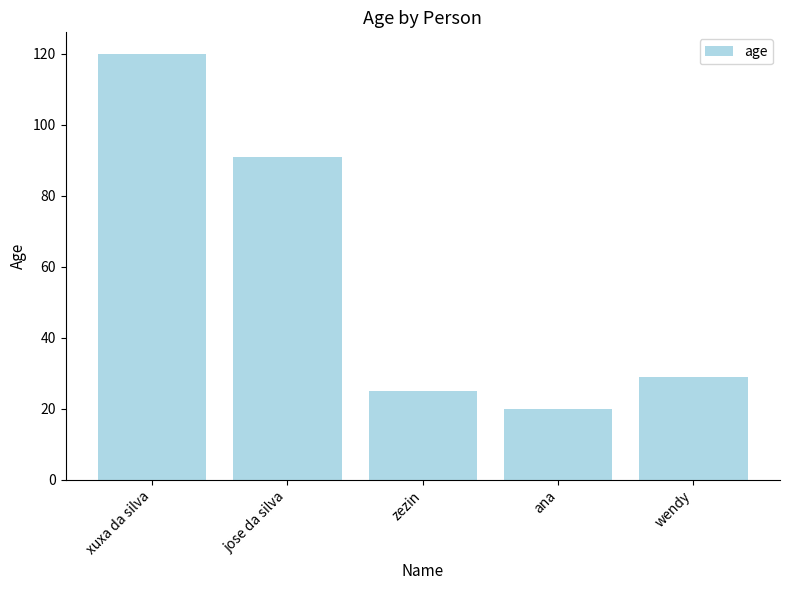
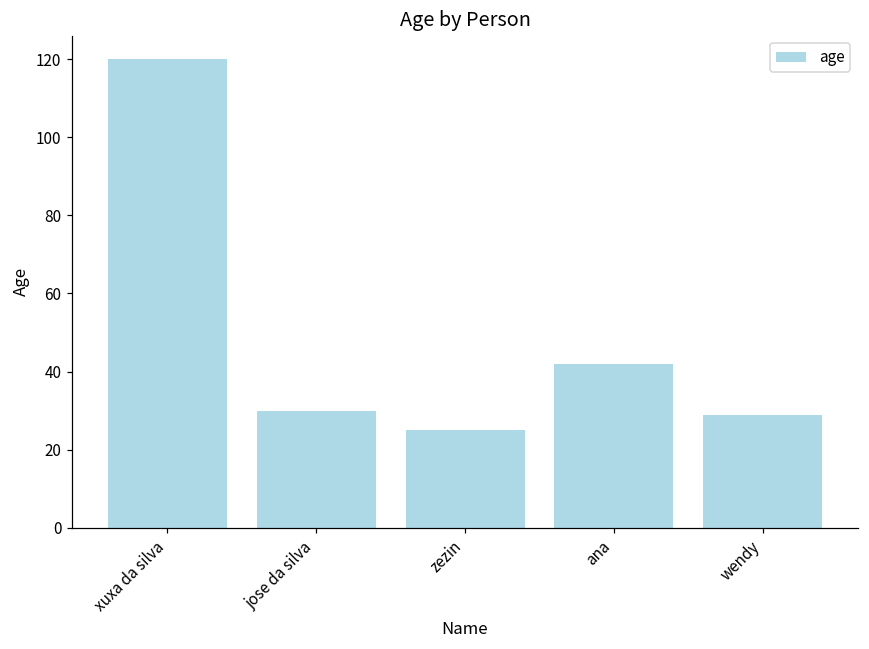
  {
    "xuxa da silva": 120,
-   "jose da silva": 91,
+   "jose da silva": 30,
    "zezin": 25,
-   "ana": 20,
+   "ana": 42,
    "wendy": 29
  }
